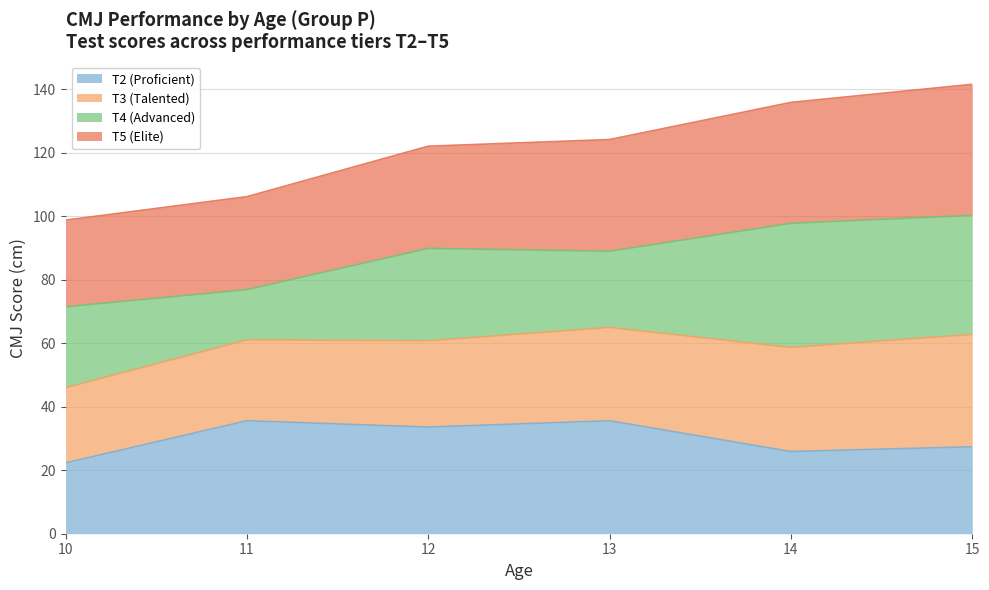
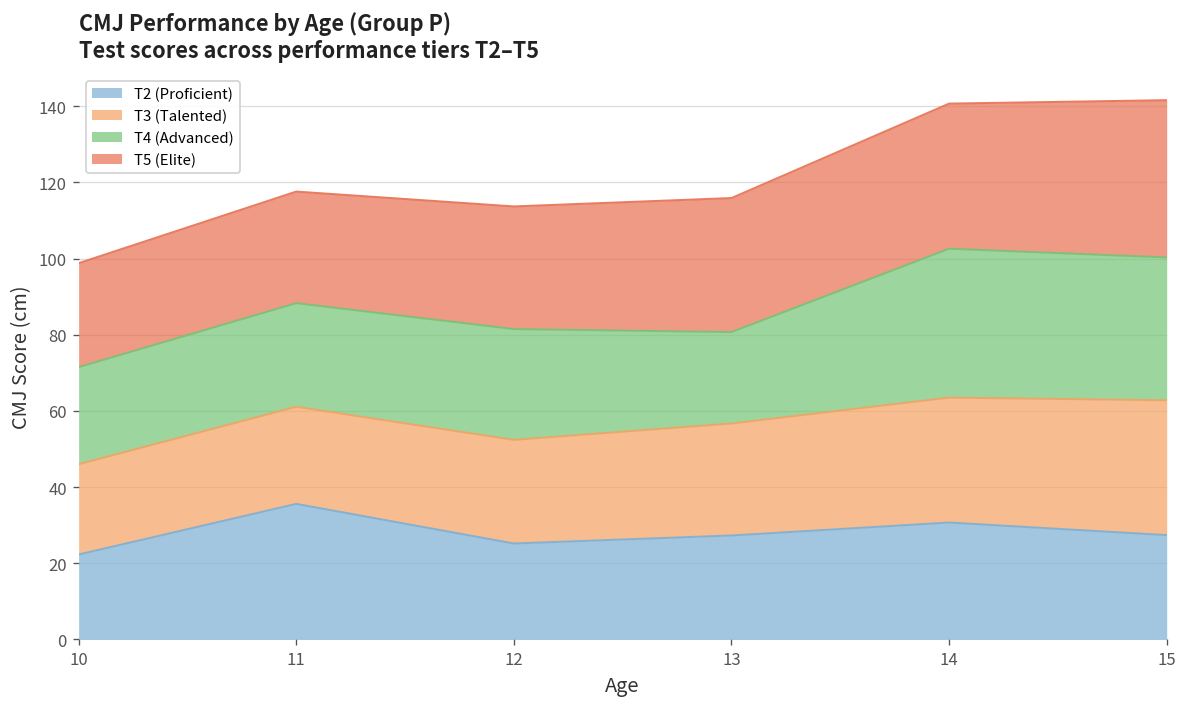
  {
    "T2 (Proficient)": {
      "10": 22,
      "11": 36,
-     "12": 34,
-     "13": 36,
-     "14": 26,
+     "12": 25,
+     "13": 27,
+     "14": 31,
      "15": 27
    },
    "T4 (Advanced)": {
      "10": 26,
-     "11": 16,
+     "11": 27,
      "12": 29,
      "13": 24,
      "14": 39,
      "15": 38
    }
  }
